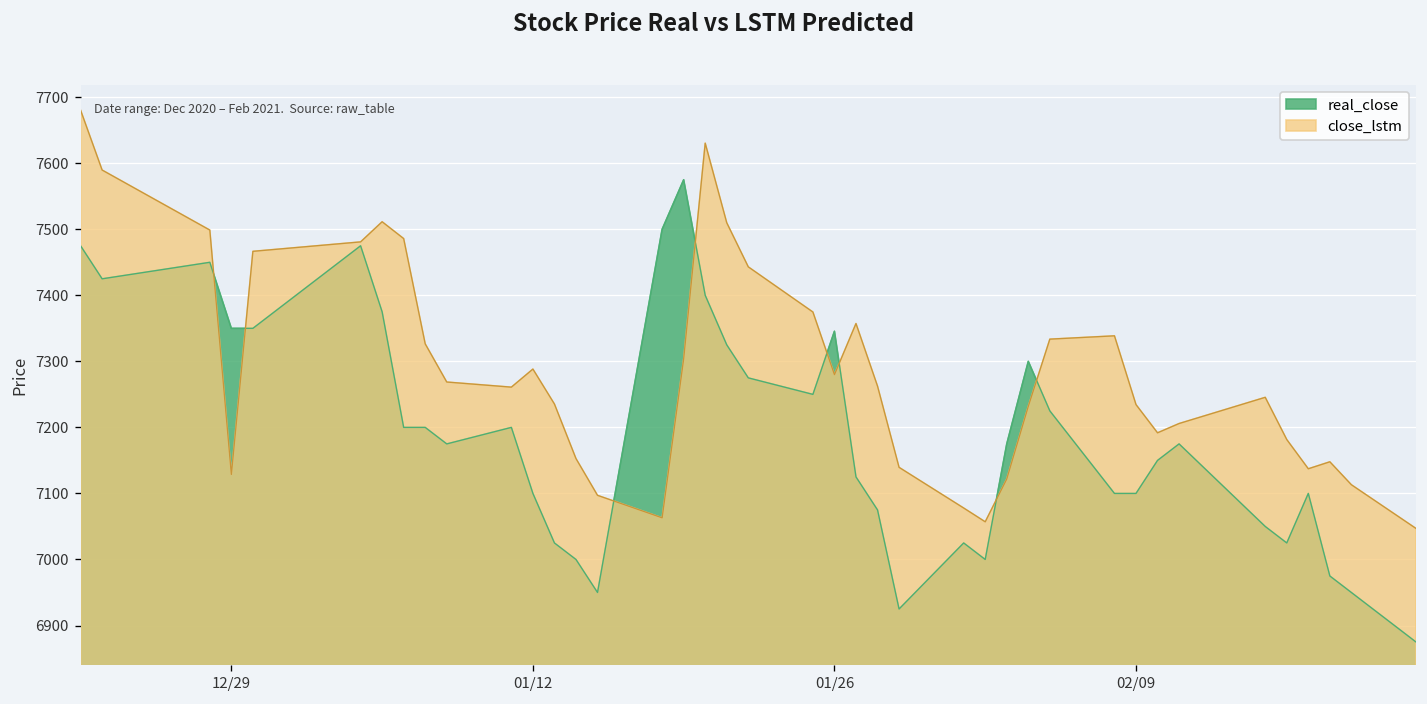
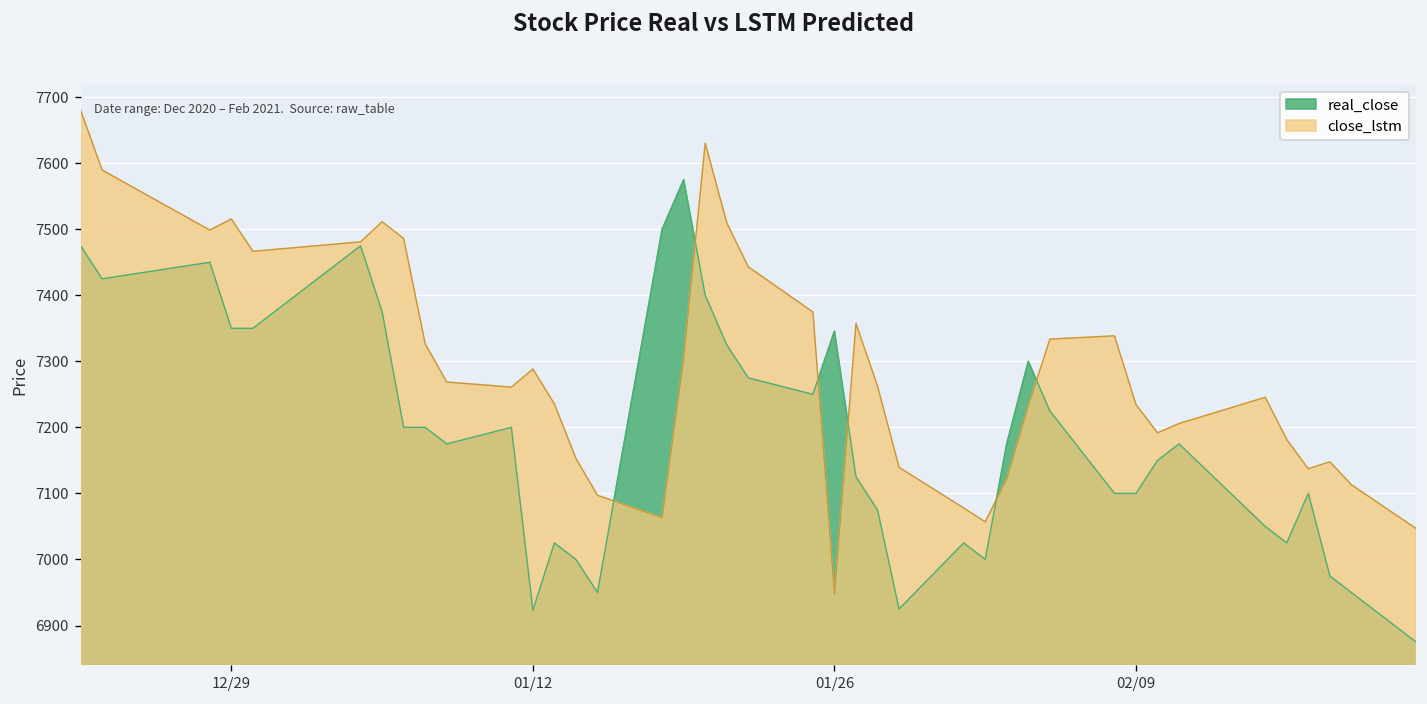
  {
    "real_close": {
      "12/29": 7350,
-     "01/12": 7100,
+     "01/12": 6920,
      "01/26": 7350,
      "02/09": 7100
    },
    "close_lstm": {
-     "12/29": 7130,
+     "12/29": 7520,
      "01/12": 7290,
-     "01/26": 7280,
+     "01/26": 6950,
      "02/09": 7230
    }
  }
